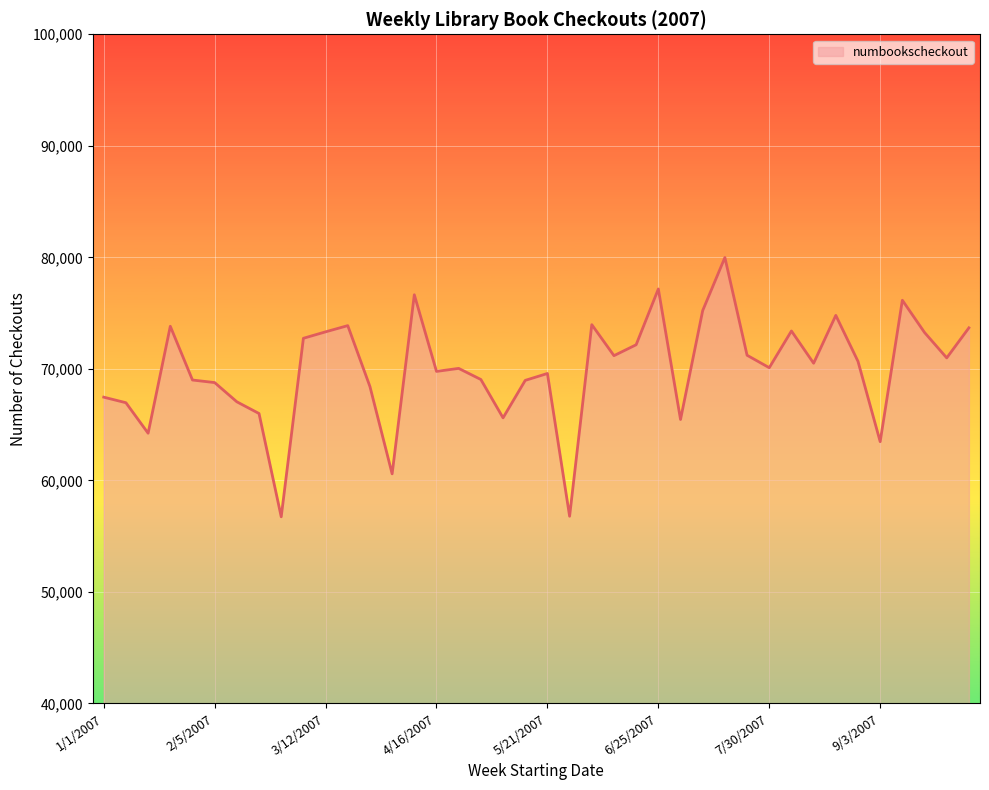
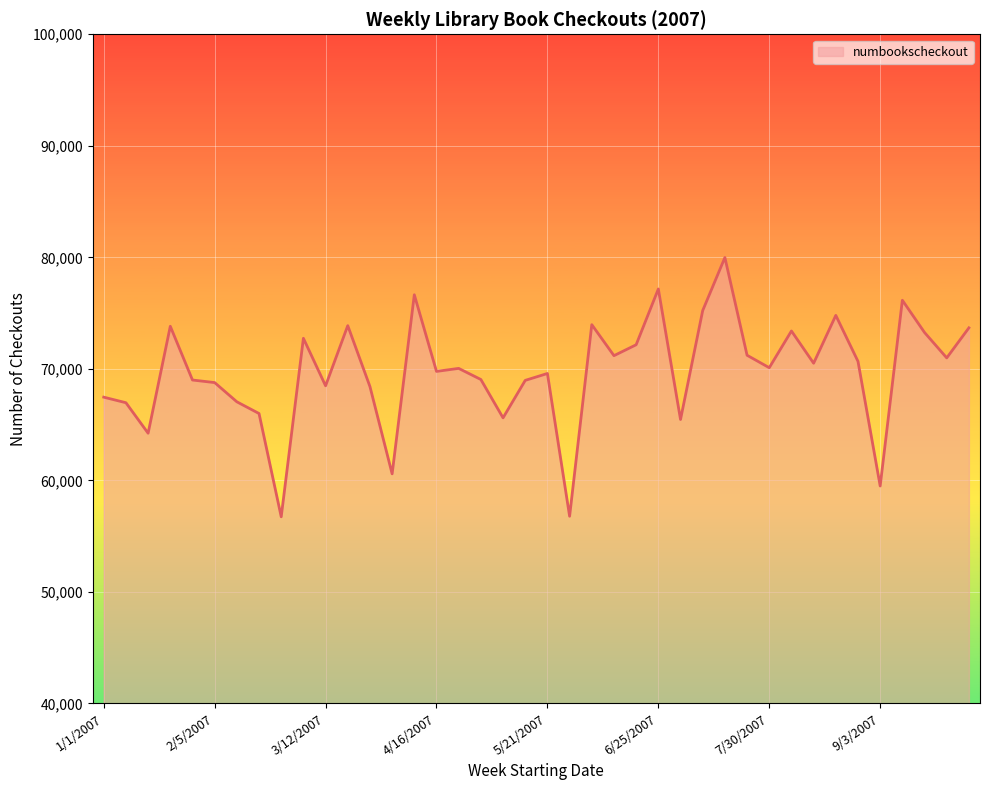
  {
    "1/1/2007": "67,500",
    "2/5/2007": "68,800",
-   "3/12/2007": "73,300",
+   "3/12/2007": "68,500",
    "4/16/2007": "69,800",
    "5/21/2007": "69,600",
    "6/25/2007": "77,200",
    "7/30/2007": "70,100",
-   "9/3/2007": "63,500"
+   "9/3/2007": "59,500"
  }
